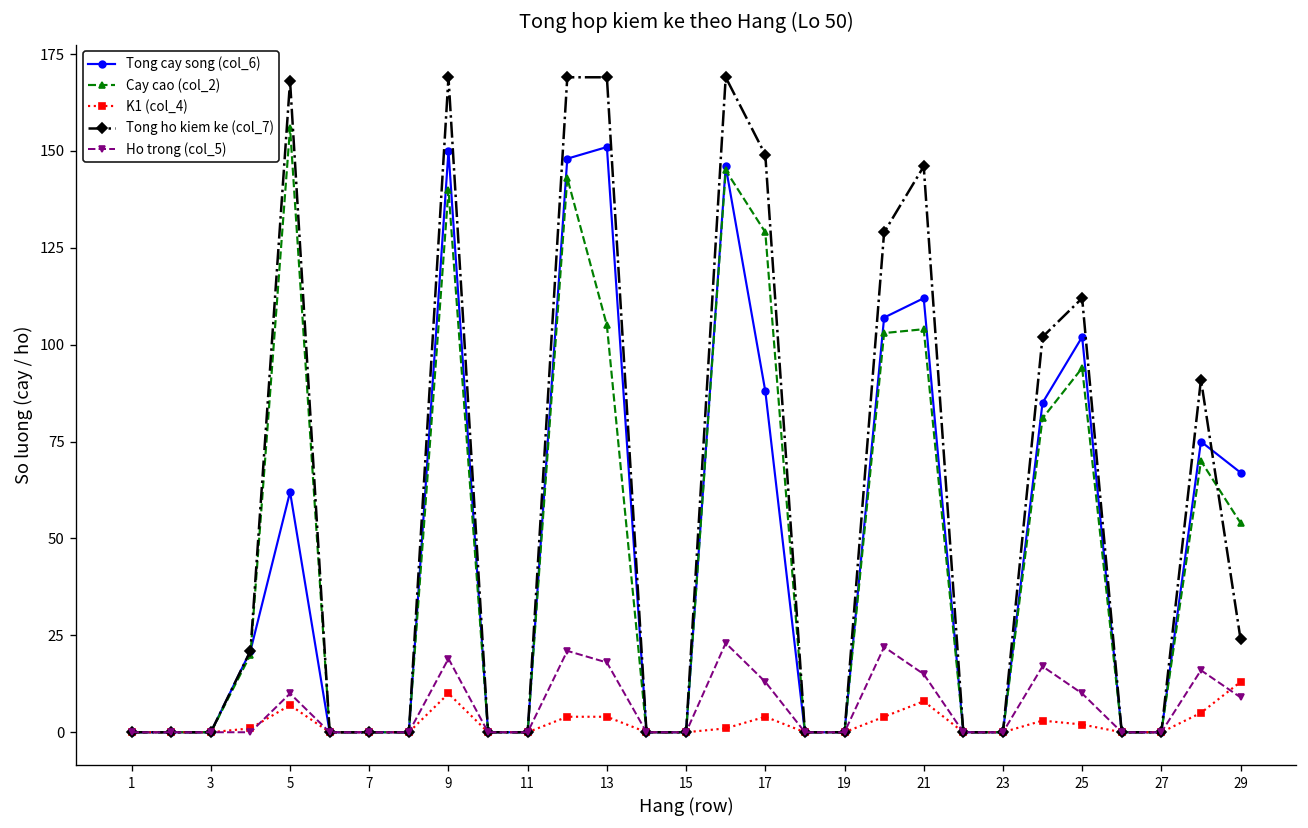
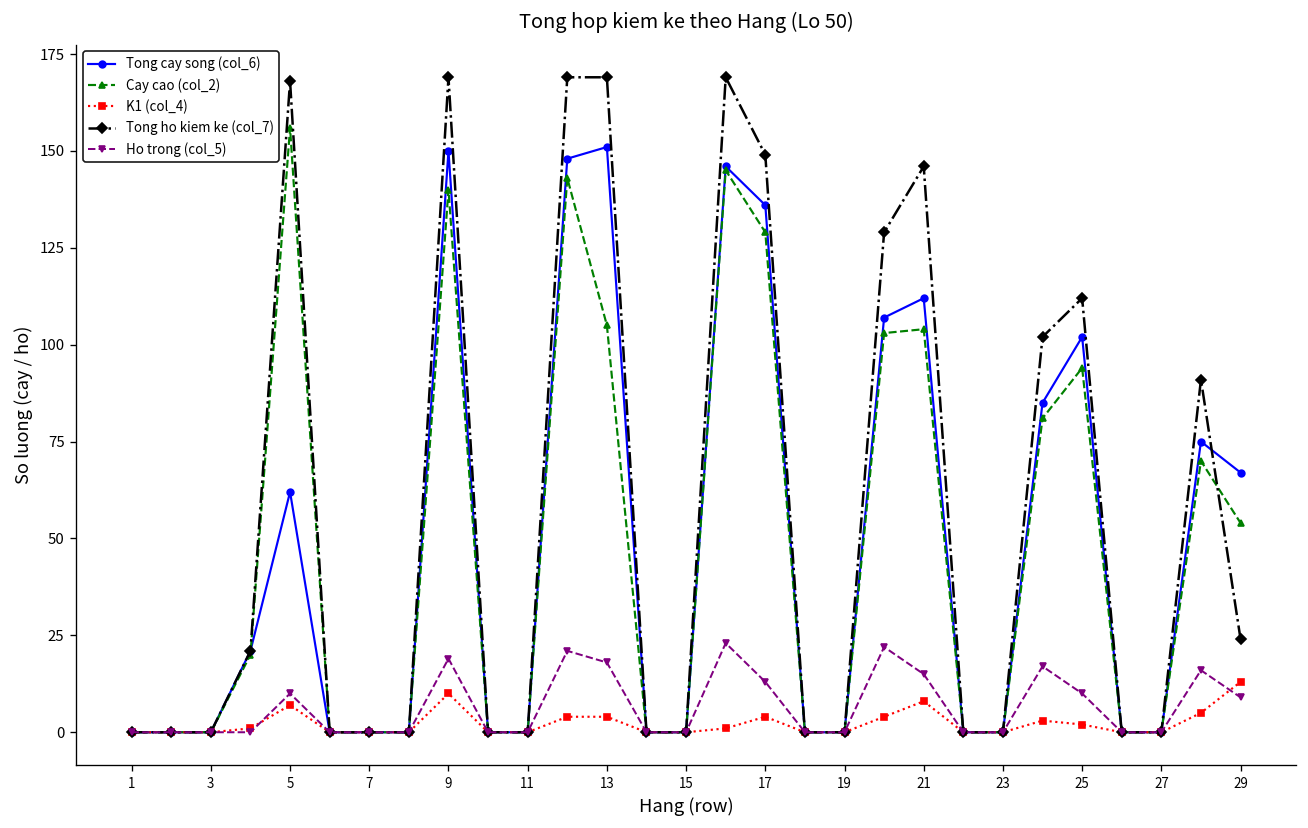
  {
    "Tong cay song (col_6)": {
      "5": 62,
      "9": 150,
      "13": 151,
-     "17": 88,
+     "17": 136,
      "21": 112,
      "25": 102,
      "29": 67
    },
    "Cay cao (col_2)": {
      "5": 156,
      "9": 140,
      "13": 105,
      "17": 129,
      "21": 104,
      "25": 94,
      "29": 54
    },
    "K1 (col_4)": {
      "5": 7,
      "9": 10,
      "13": 4,
      "17": 4,
      "21": 8,
      "25": 2,
      "29": 13
    },
    "Tong ho kiem ke (col_7)": {
      "5": 168,
      "9": 169,
      "13": 169,
      "17": 149,
      "21": 146,
      "25": 112,
      "29": 24
    },
    "Ho trong (col_5)": {
      "5": 10,
      "9": 19,
      "13": 18,
      "17": 13,
      "21": 15,
      "25": 10,
      "29": 9
    }
  }
